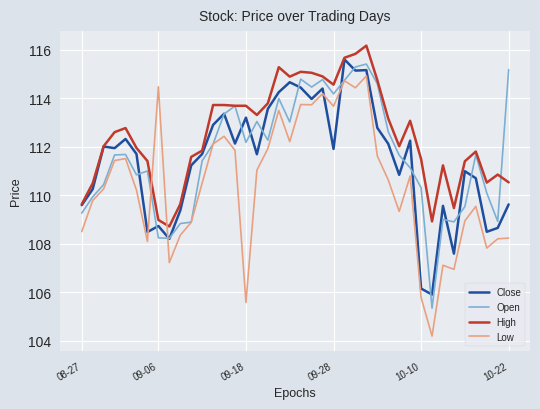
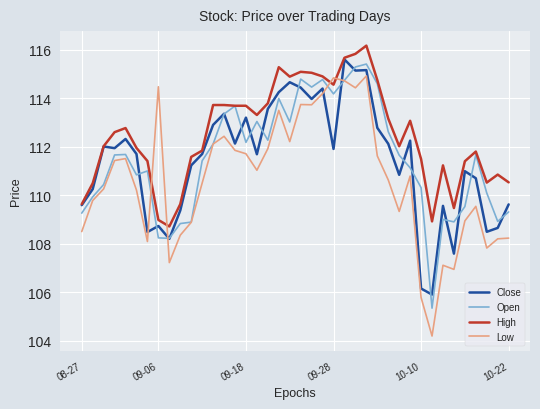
  {
    "Close": {
      "09-06": 108.7,
      "09-18": 113.2,
      "09-28": 111.9,
      "10-10": 106.2,
      "10-22": 109.6
    },
    "Open": {
      "08-27": 109.3,
      "09-06": 108.3,
      "09-18": 112.2,
      "09-28": 114.2,
      "10-10": 110.3,
-     "10-22": 115.2
+     "10-22": 109.3
    },
    "High": {
      "09-06": 109.0,
      "09-18": 113.7,
      "09-28": 114.6,
      "10-10": 111.5,
      "10-22": 110.5
    },
    "Low": {
      "08-27": 108.5,
      "09-06": 114.5,
-     "09-18": 105.6,
-     "09-28": 113.7,
+     "09-18": 111.7,
+     "09-28": 114.9,
      "10-10": 105.8,
      "10-22": 108.2
    }
  }
